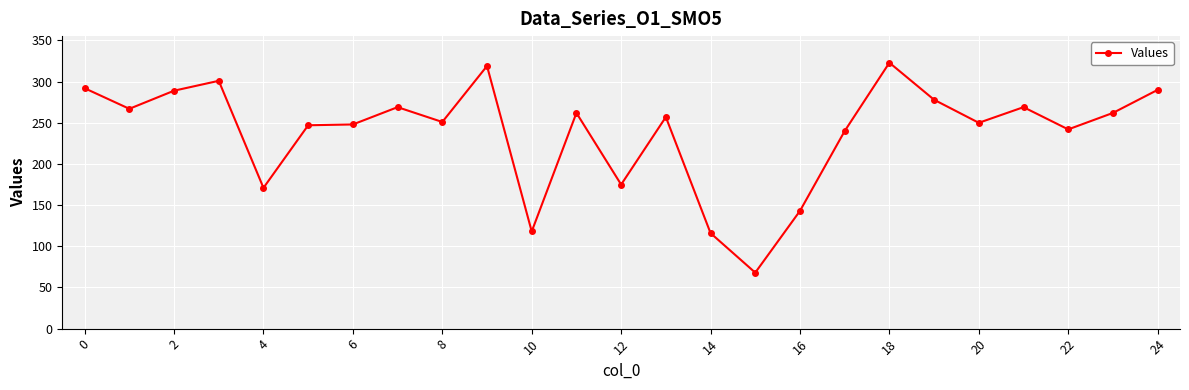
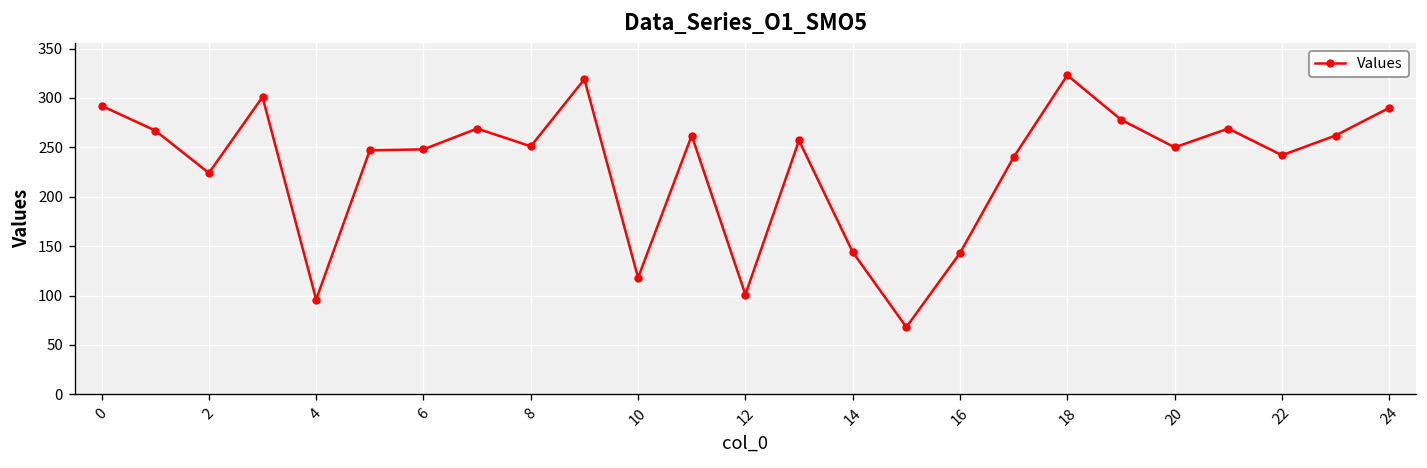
  {
    "0": 290,
-   "2": 290,
-   "4": 170,
+   "2": 220,
+   "4": 100,
    "6": 250,
    "8": 250,
    "10": 120,
-   "12": 180,
-   "14": 120,
+   "12": 100,
+   "14": 140,
    "16": 140,
    "18": 320,
    "20": 250,
    "22": 240,
    "24": 290
  }
